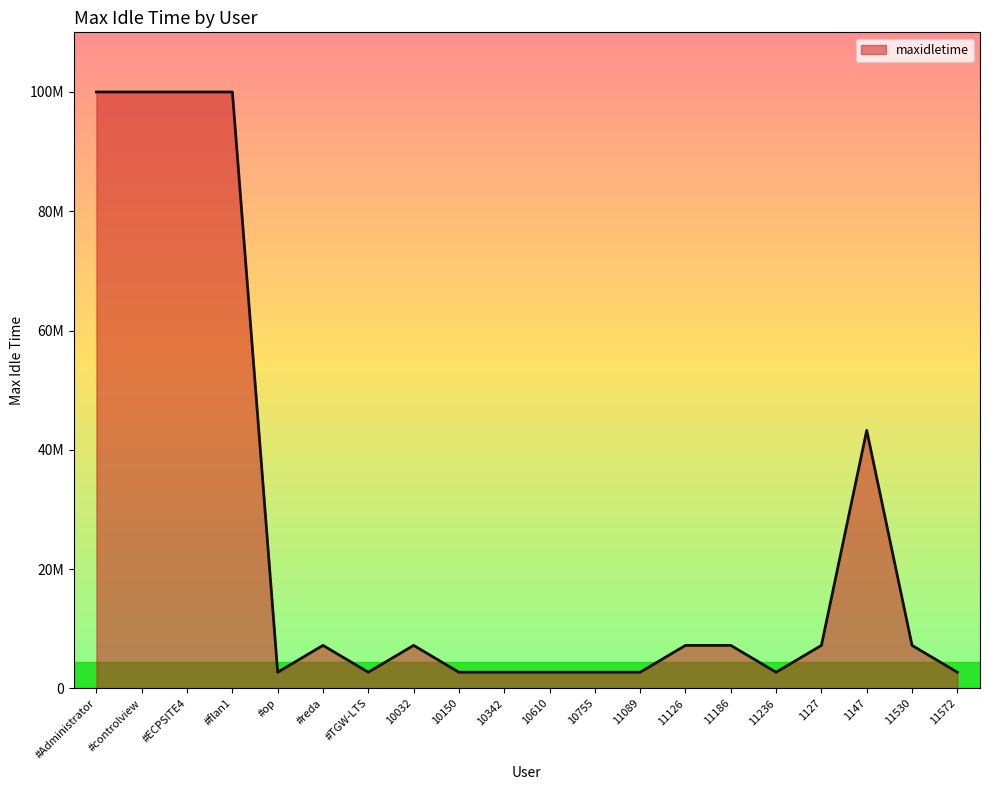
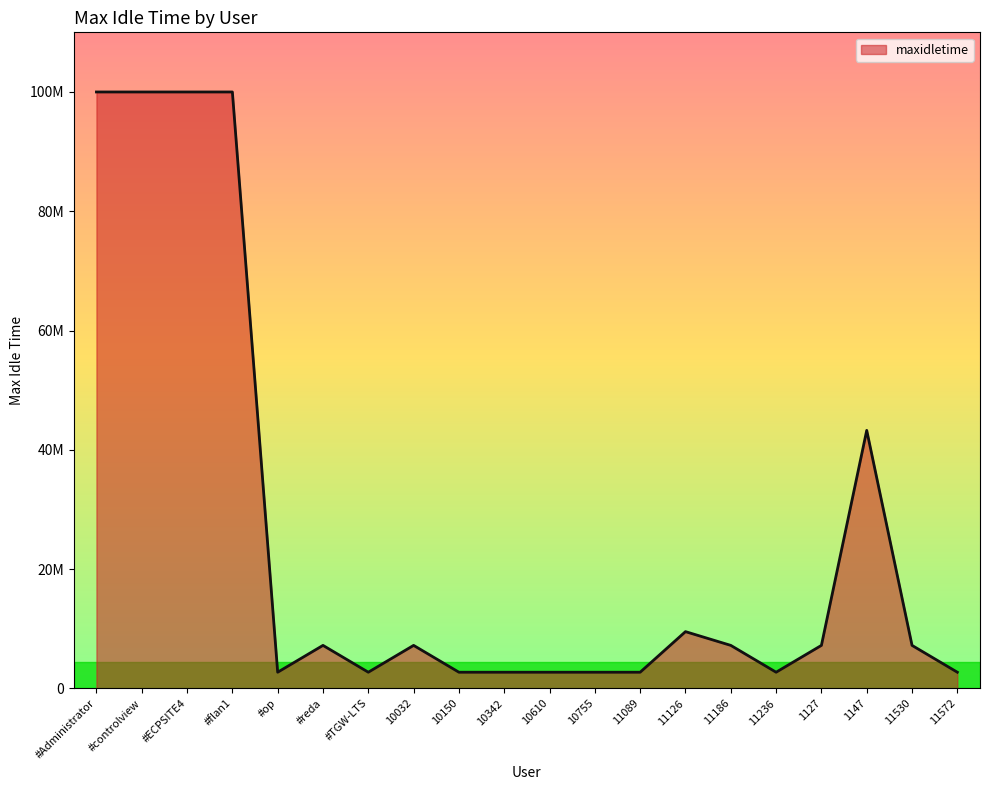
  {
    "#Administrator": 100000000,
    "#controlview": 100000000,
    "#ECPSITE4": 100000000,
    "#flan1": 100000000,
    "#reda": 7000000,
    "10032": 7000000,
-   "11126": 7000000,
+   "11126": 10000000,
    "11186": 7000000,
    "1127": 7000000,
    "1147": 43000000,
    "11530": 7000000
  }
